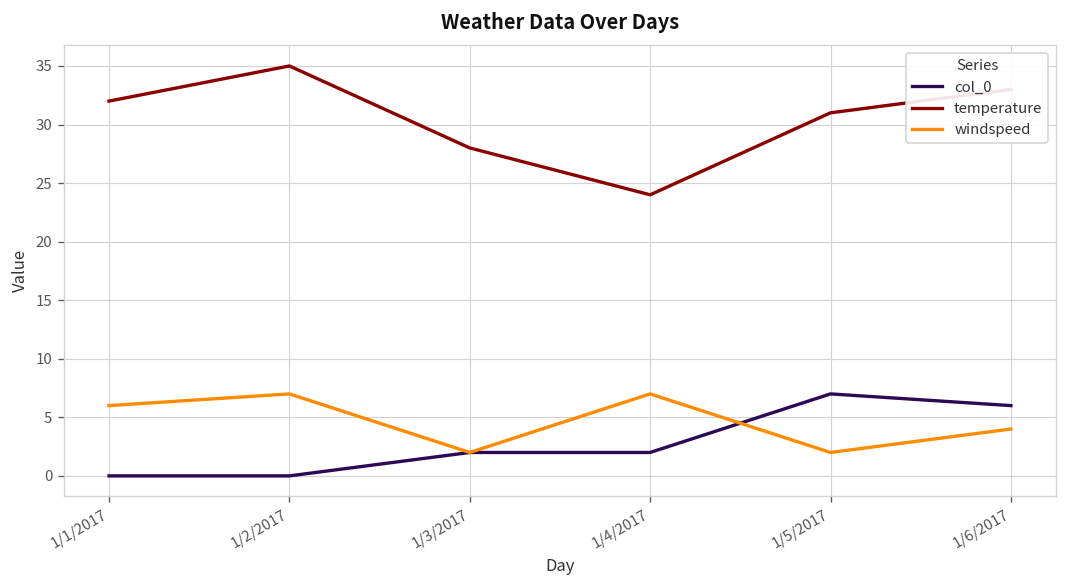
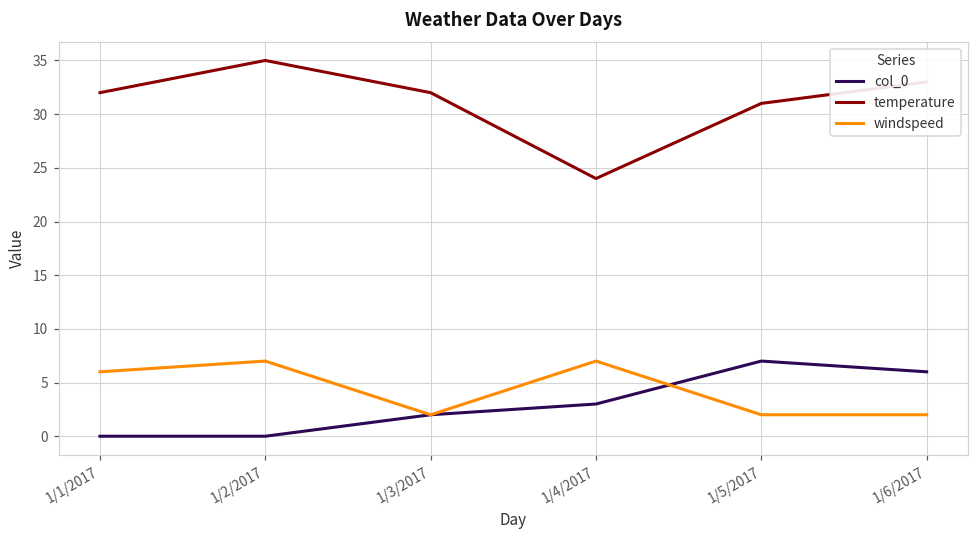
  {
    "col_0": {
      "1/1/2017": 0,
      "1/2/2017": 0,
-     "1/4/2017": 2,
+     "1/4/2017": 3,
      "1/5/2017": 7,
      "1/6/2017": 6
    },
    "temperature": {
      "1/1/2017": 32,
      "1/2/2017": 35,
-     "1/3/2017": 28,
+     "1/3/2017": 32,
      "1/4/2017": 24,
      "1/5/2017": 31
    },
    "windspeed": {
      "1/1/2017": 6,
      "1/2/2017": 7,
      "1/4/2017": 7,
      "1/5/2017": 2,
-     "1/6/2017": 4
+     "1/6/2017": 2
    }
  }
